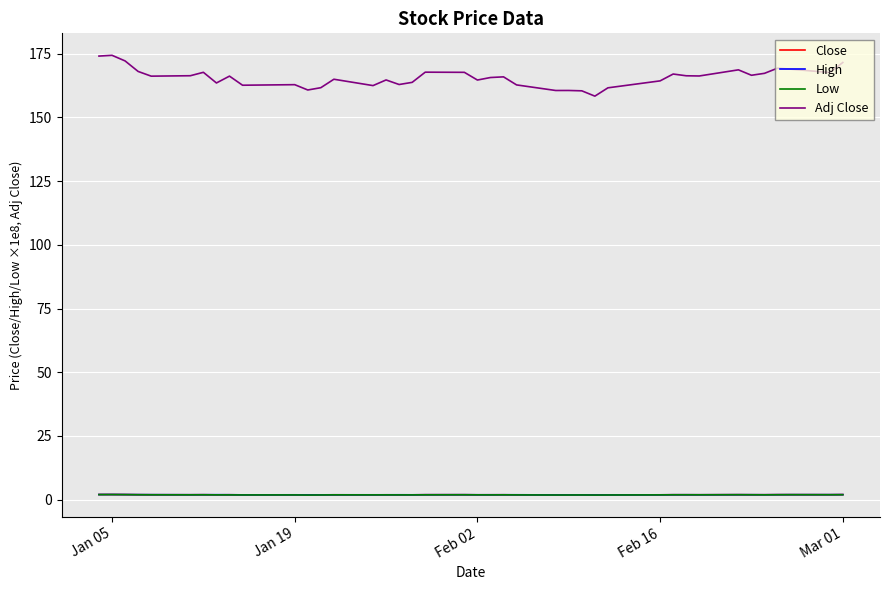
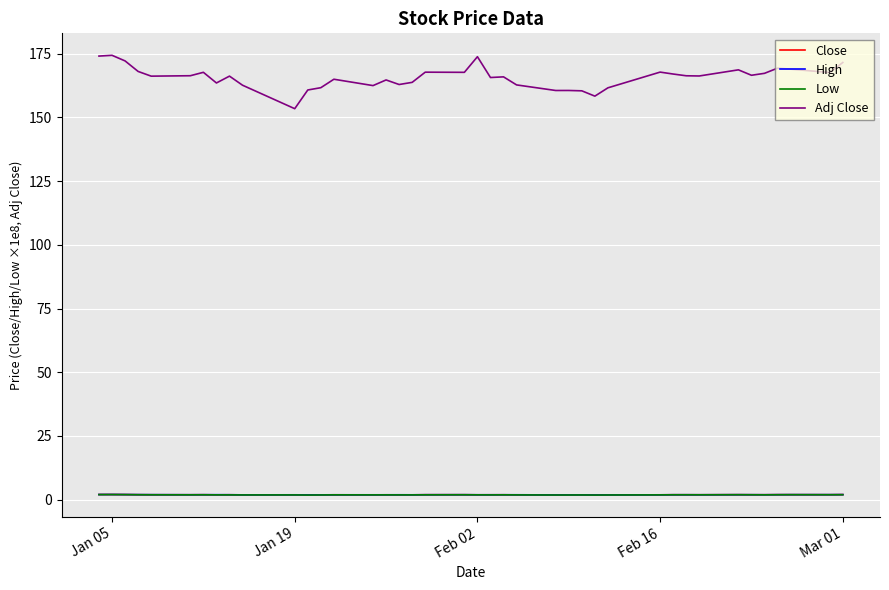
  {
    "Adj Close": {
      "Jan 05": 174,
-     "Jan 19": 163,
-     "Feb 02": 165,
-     "Feb 16": 164
+     "Jan 19": 153,
+     "Feb 02": 174,
+     "Feb 16": 168
    }
  }
